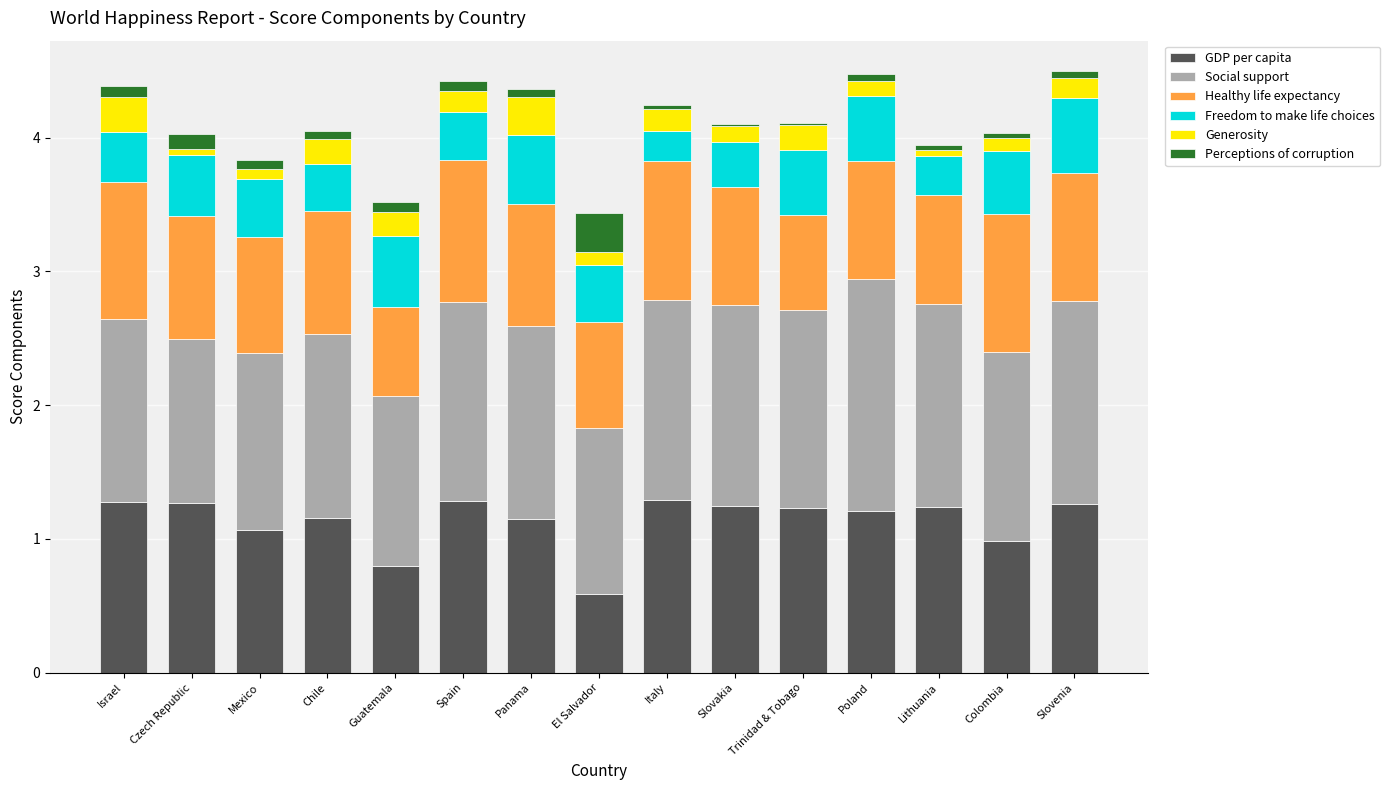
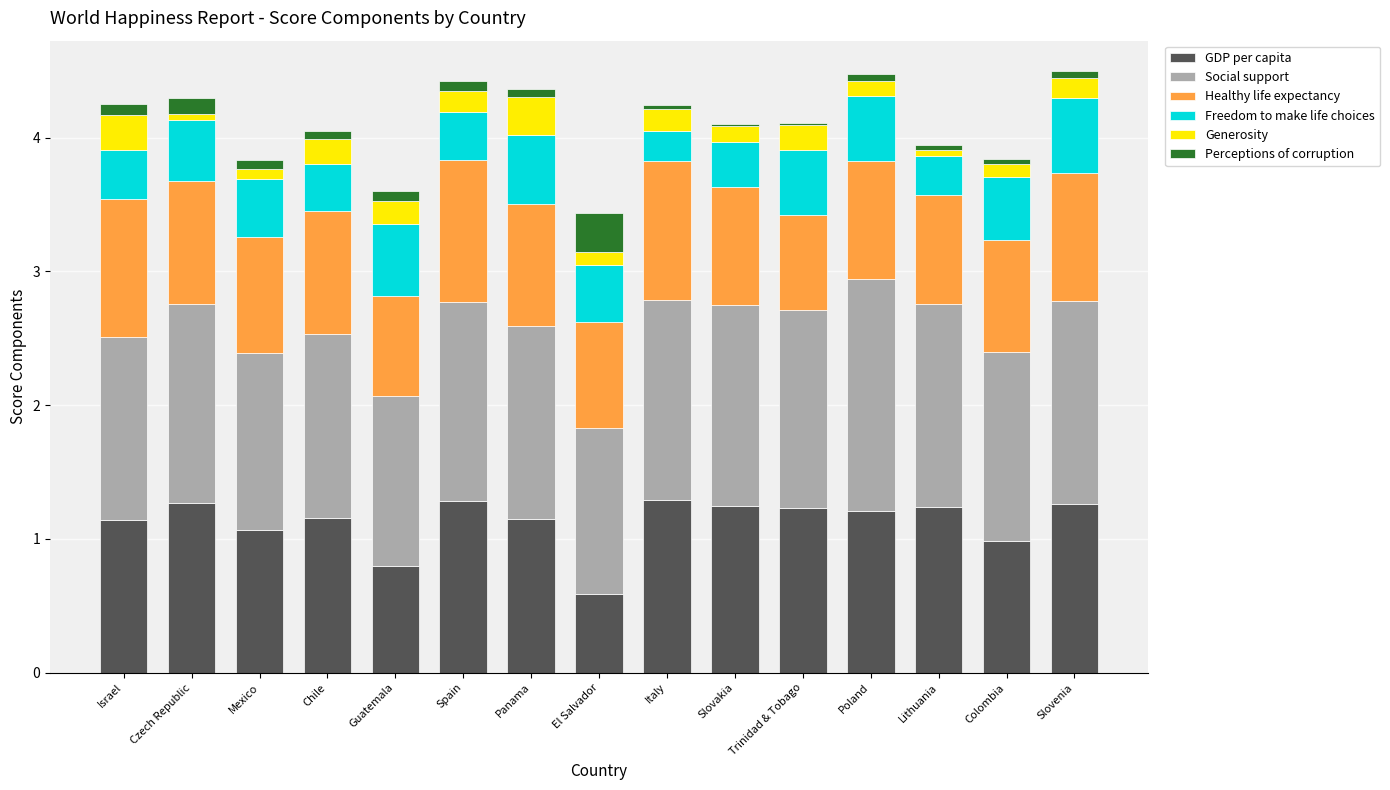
  {
    "GDP per capita": {
-     "Israel": 1.28,
+     "Israel": 1.14,
      "Czech Republic": 1.27,
      "Mexico": 1.07,
      "Chile": 1.16,
      "Guatemala": 0.80,
      "Spain": 1.29,
      "Panama": 1.15,
      "El Salvador": 0.59,
      "Italy": 1.29,
      "Slovakia": 1.25,
      "Trinidad & Tobago": 1.23,
      "Poland": 1.21,
      "Lithuania": 1.24,
      "Colombia": 0.99,
      "Slovenia": 1.26
    },
    "Social support": {
      "Israel": 1.37,
-     "Czech Republic": 1.22,
+     "Czech Republic": 1.49,
      "Mexico": 1.32,
      "Chile": 1.37,
      "Guatemala": 1.27,
      "Spain": 1.48,
      "Panama": 1.44,
      "El Salvador": 1.24,
      "Italy": 1.49,
      "Slovakia": 1.50,
      "Trinidad & Tobago": 1.48,
      "Poland": 1.74,
      "Lithuania": 1.52,
      "Colombia": 1.41,
      "Slovenia": 1.52
    },
    "Healthy life expectancy": {
      "Israel": 1.03,
      "Czech Republic": 0.92,
      "Mexico": 0.86,
      "Chile": 0.92,
-     "Guatemala": 0.66,
+     "Guatemala": 0.75,
      "Spain": 1.06,
      "Panama": 0.91,
      "El Salvador": 0.79,
      "Italy": 1.04,
      "Slovakia": 0.88,
      "Trinidad & Tobago": 0.71,
      "Poland": 0.88,
      "Lithuania": 0.82,
-     "Colombia": 1.03,
+     "Colombia": 0.84,
      "Slovenia": 0.95
    },
    "Freedom to make life choices": {
      "Israel": 0.37,
      "Czech Republic": 0.46,
      "Mexico": 0.43,
      "Chile": 0.36,
      "Guatemala": 0.54,
      "Spain": 0.36,
      "Panama": 0.52,
      "El Salvador": 0.43,
      "Italy": 0.23,
      "Slovakia": 0.33,
      "Trinidad & Tobago": 0.49,
      "Poland": 0.48,
      "Lithuania": 0.29,
      "Colombia": 0.47,
      "Slovenia": 0.56
    },
    "Generosity": {
      "Israel": 0.26,
      "Czech Republic": 0.05,
      "Mexico": 0.07,
      "Chile": 0.19,
      "Guatemala": 0.17,
      "Spain": 0.15,
      "Panama": 0.29,
      "El Salvador": 0.09,
      "Italy": 0.16,
      "Slovakia": 0.12,
      "Trinidad & Tobago": 0.18,
      "Poland": 0.12,
      "Lithuania": 0.04,
      "Colombia": 0.10,
      "Slovenia": 0.14
    },
    "Perceptions of corruption": {
      "Israel": 0.08,
      "Czech Republic": 0.12,
      "Mexico": 0.07,
      "Chile": 0.06,
      "Guatemala": 0.08,
      "Spain": 0.08,
      "Panama": 0.05,
      "El Salvador": 0.30,
      "Italy": 0.03,
      "Poland": 0.05,
      "Lithuania": 0.04,
      "Colombia": 0.03,
      "Slovenia": 0.06
    }
  }
